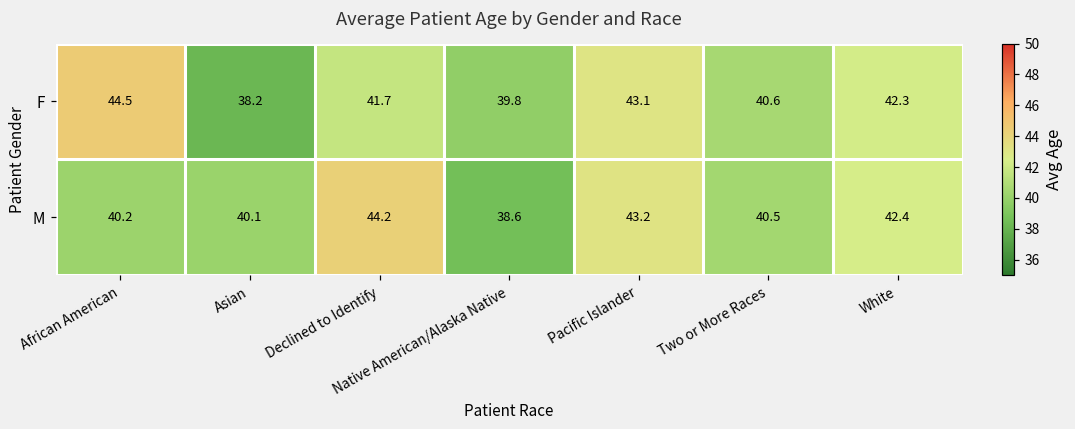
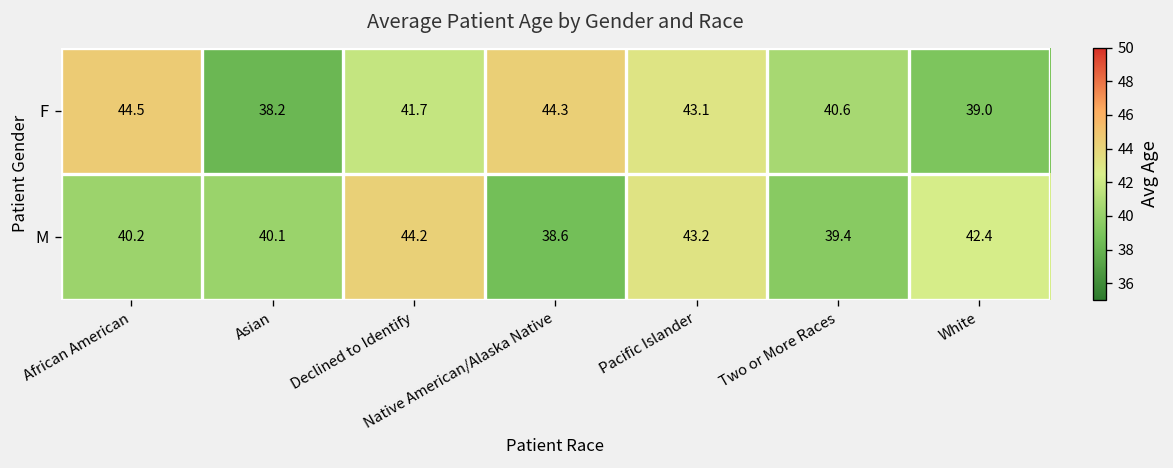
  {
    "F": {
      "African American": 44.5,
      "Asian": 38.2,
      "Declined to Identify": 41.7,
-     "Native American/Alaska Native": 39.8,
+     "Native American/Alaska Native": 44.3,
      "Pacific Islander": 43.1,
      "Two or More Races": 40.6,
-     "White": 42.3
+     "White": 39.0
    },
    "M": {
      "African American": 40.2,
      "Asian": 40.1,
      "Declined to Identify": 44.2,
      "Native American/Alaska Native": 38.6,
      "Pacific Islander": 43.2,
-     "Two or More Races": 40.5,
+     "Two or More Races": 39.4,
      "White": 42.4
    }
  }
